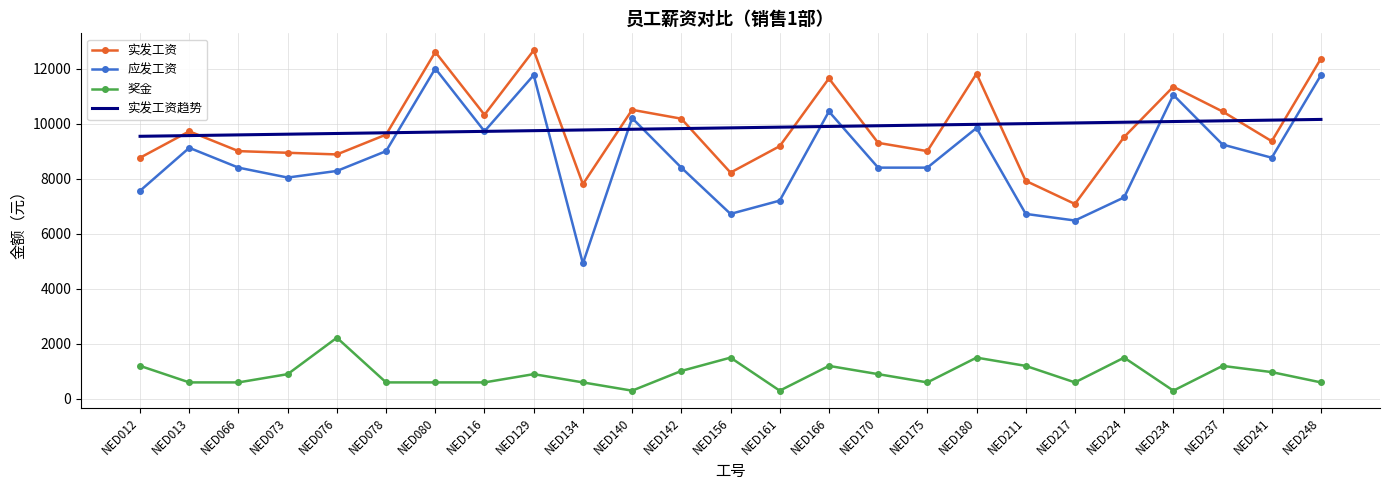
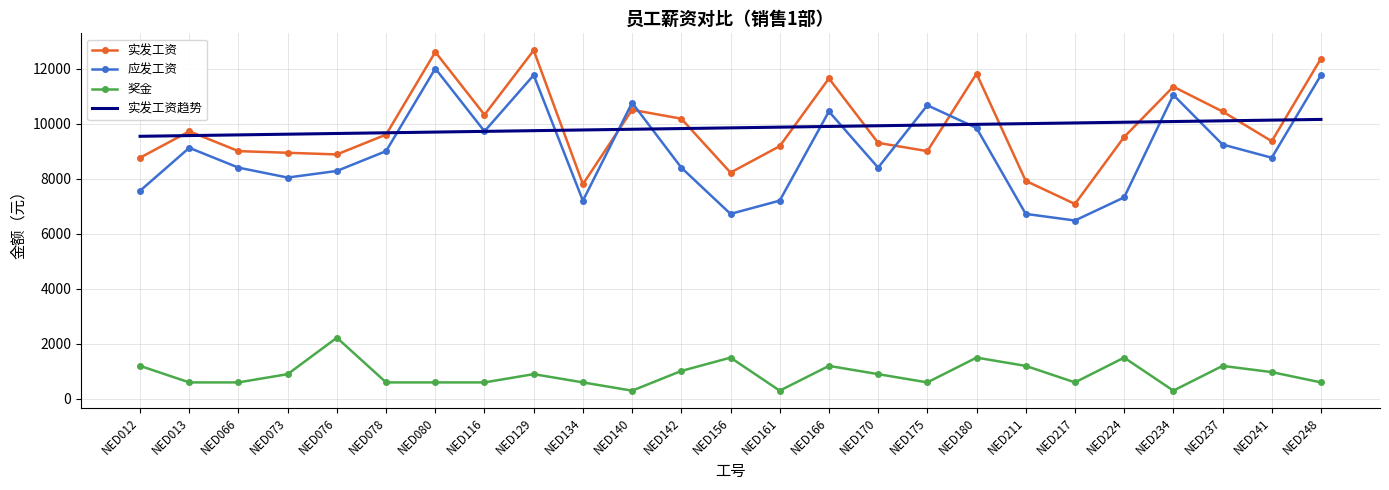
  {
    "实发工资": {
      "NED012": 8800,
      "NED013": 9700,
      "NED066": 9000,
      "NED073": 8900,
      "NED076": 8900,
      "NED080": 12600,
      "NED116": 10300,
      "NED129": 12700,
      "NED134": 7800,
      "NED140": 10500,
      "NED142": 10200,
      "NED156": 8200,
      "NED161": 9200,
      "NED166": 11600,
      "NED170": 9300,
      "NED175": 9000,
      "NED180": 11800,
      "NED211": 7900,
      "NED217": 7100,
      "NED224": 9500,
      "NED234": 11300,
      "NED237": 10400,
      "NED241": 9400,
      "NED248": 12400
    },
    "应发工资": {
      "NED012": 7600,
      "NED013": 9100,
      "NED066": 8400,
      "NED073": 8000,
      "NED076": 8300,
      "NED078": 9000,
      "NED080": 12000,
      "NED129": 11800,
-     "NED134": 4900,
-     "NED140": 10200,
+     "NED134": 7200,
+     "NED140": 10800,
      "NED142": 8400,
      "NED156": 6700,
      "NED161": 7200,
      "NED166": 10400,
      "NED170": 8400,
-     "NED175": 8400,
+     "NED175": 10700,
      "NED180": 9800,
      "NED211": 6700,
      "NED217": 6500,
      "NED224": 7300,
      "NED234": 11000,
      "NED237": 9200,
      "NED241": 8800,
      "NED248": 11800
    },
    "奖金": {
      "NED012": 1200,
      "NED013": 600,
      "NED066": 600,
      "NED073": 900,
      "NED076": 2200,
      "NED078": 600,
      "NED080": 600,
      "NED116": 600,
      "NED129": 900,
      "NED134": 600,
      "NED140": 300,
      "NED142": 1000,
      "NED156": 1500,
      "NED161": 300,
      "NED166": 1200,
      "NED170": 900,
      "NED175": 600,
      "NED180": 1500,
      "NED211": 1200,
      "NED217": 600,
      "NED224": 1500,
      "NED234": 300,
      "NED237": 1200,
      "NED241": 1000,
      "NED248": 600
    },
    "实发工资趋势": {
      "NED012": 9500,
      "NED013": 9600,
      "NED066": 9600,
      "NED073": 9600,
      "NED076": 9600,
      "NED080": 9700,
      "NED129": 9700,
      "NED134": 9800,
      "NED140": 9800,
      "NED142": 9800,
      "NED156": 9800,
      "NED161": 9900,
      "NED166": 9900,
      "NED170": 9900,
      "NED175": 9900,
      "NED180": 10000,
      "NED211": 10000,
      "NED217": 10000,
      "NED224": 10000,
      "NED234": 10100,
      "NED237": 10100,
      "NED241": 10100,
      "NED248": 10200
    }
  }
